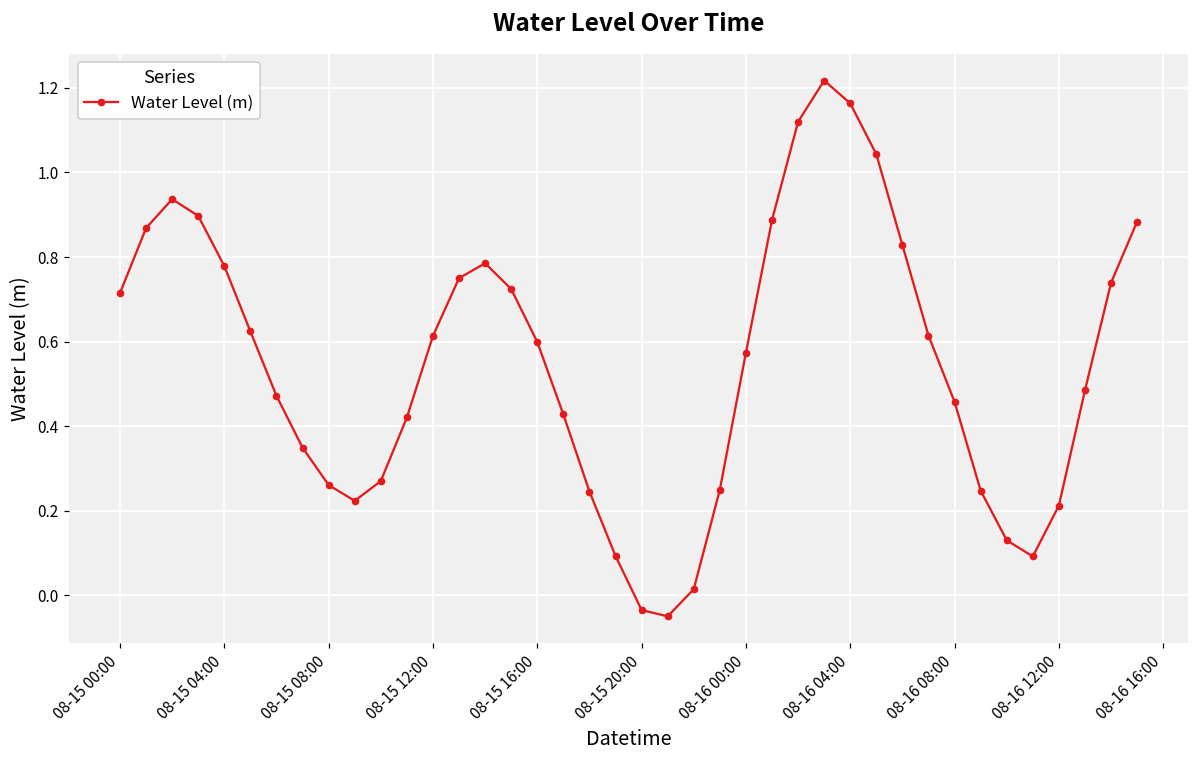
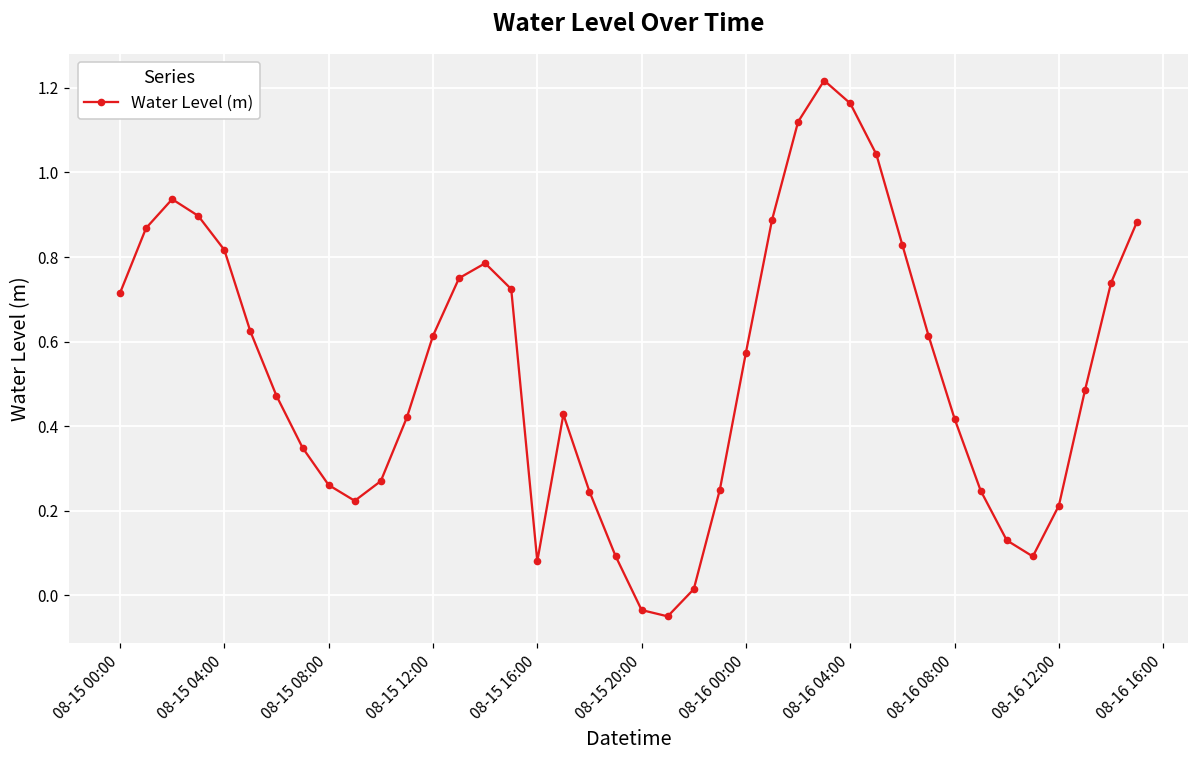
  {
    "08-15 00:00": 0.71,
-   "08-15 04:00": 0.78,
+   "08-15 04:00": 0.82,
    "08-15 08:00": 0.26,
    "08-15 12:00": 0.61,
-   "08-15 16:00": 0.60,
+   "08-15 16:00": 0.08,
    "08-15 20:00": -0.03,
    "08-16 00:00": 0.57,
    "08-16 04:00": 1.16,
-   "08-16 08:00": 0.46,
+   "08-16 08:00": 0.42,
    "08-16 12:00": 0.21
  }
